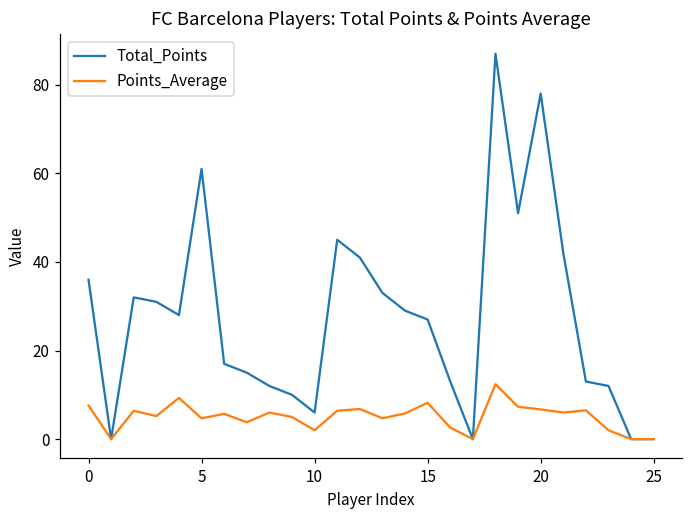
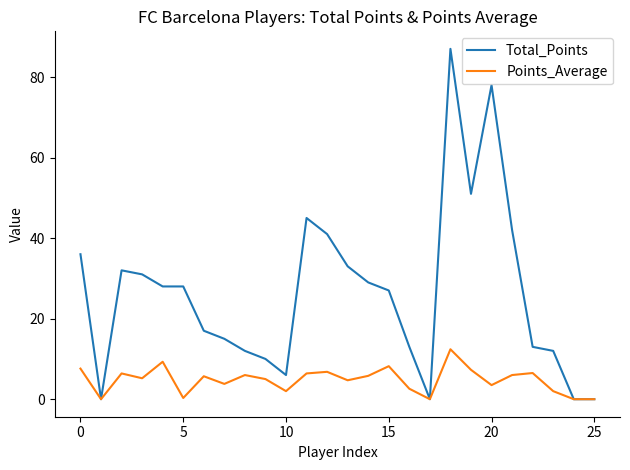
  {
    "Total_Points": {
      "0": 36,
-     "5": 61,
+     "5": 28,
      "10": 6,
      "15": 27,
      "20": 78
    },
    "Points_Average": {
      "0": 8,
-     "5": 5,
+     "5": 0,
      "10": 2,
      "15": 8,
-     "20": 7
+     "20": 4
    }
  }
